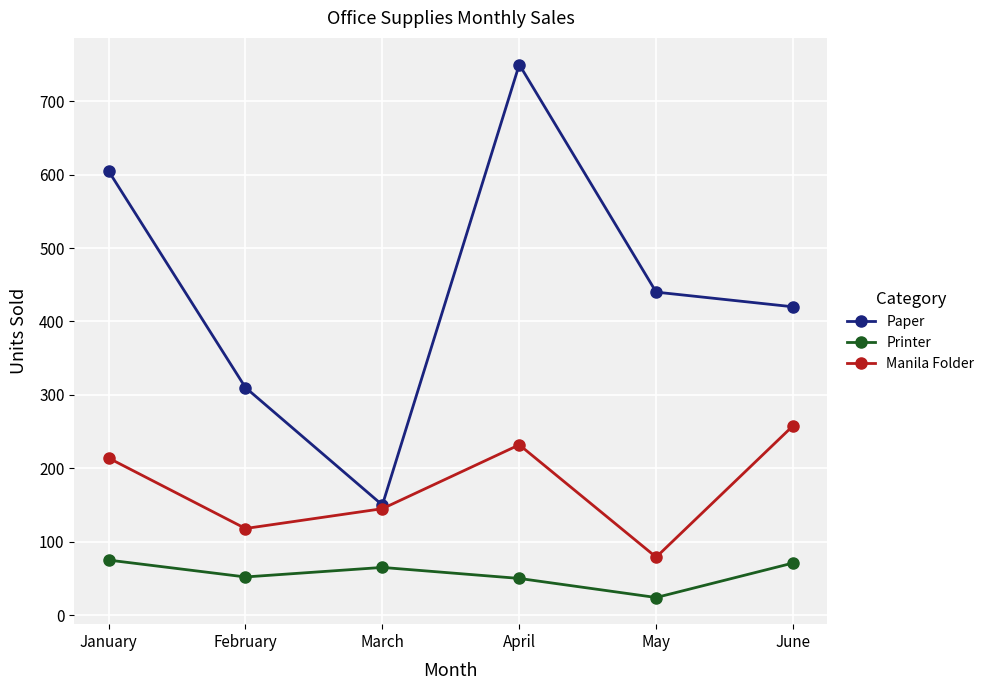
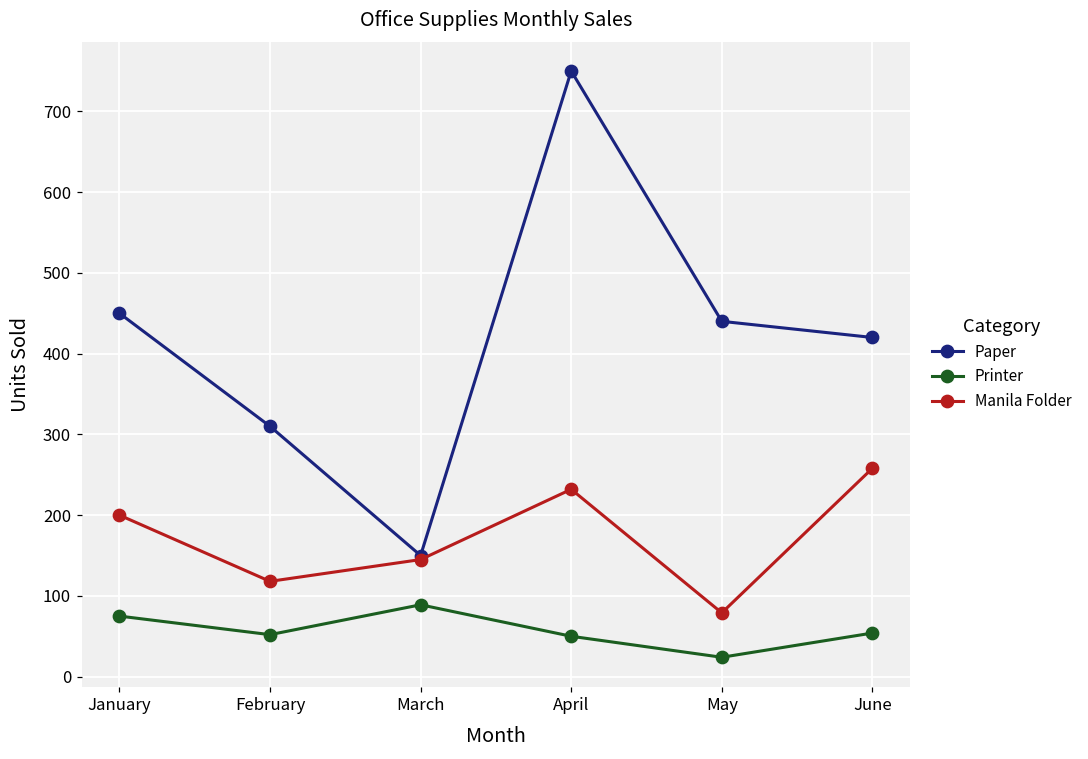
  {
    "Paper": {
-     "January": 610,
+     "January": 450,
      "February": 310,
      "March": 150,
      "April": 750,
      "May": 440,
      "June": 420
    },
    "Printer": {
      "January": 80,
      "February": 50,
-     "March": 70,
+     "March": 90,
      "April": 50,
      "May": 20,
-     "June": 70
+     "June": 50
    },
    "Manila Folder": {
-     "January": 210,
+     "January": 200,
      "February": 120,
      "March": 150,
      "April": 230,
      "May": 80,
      "June": 260
    }
  }
